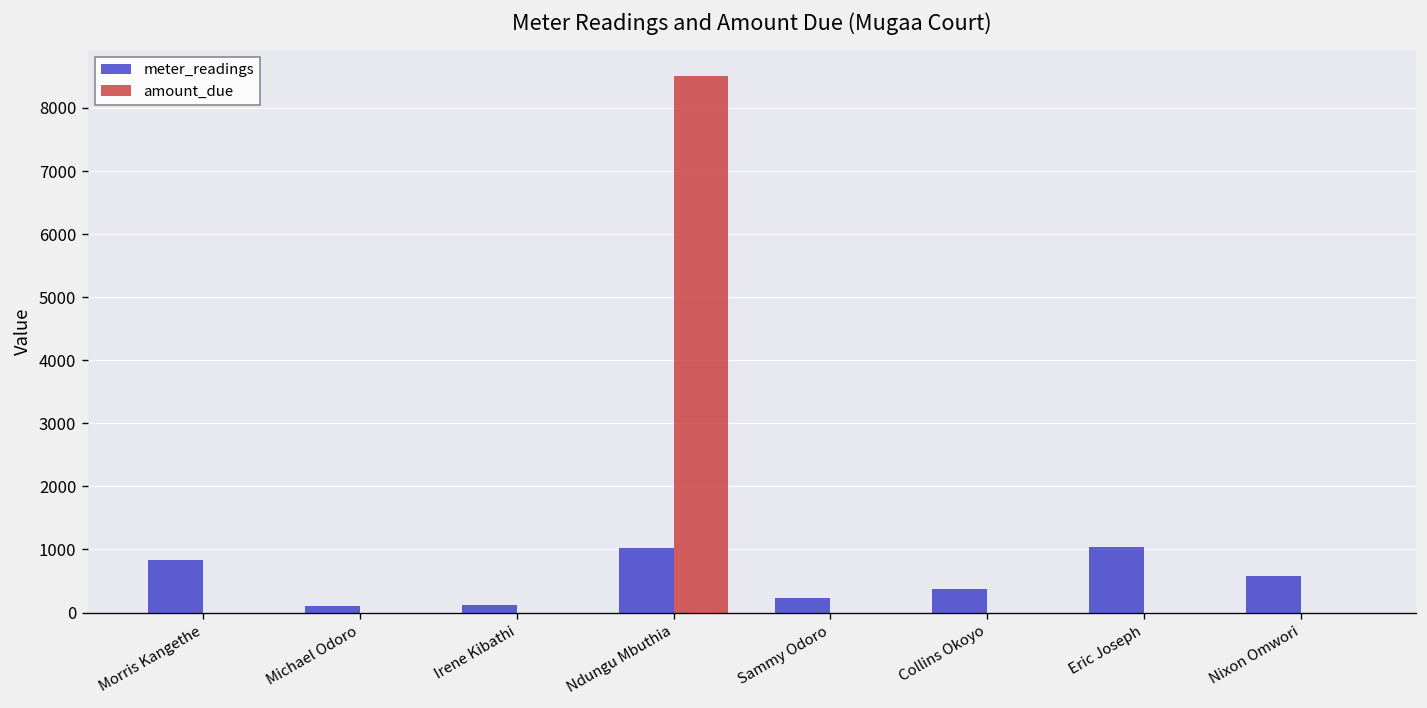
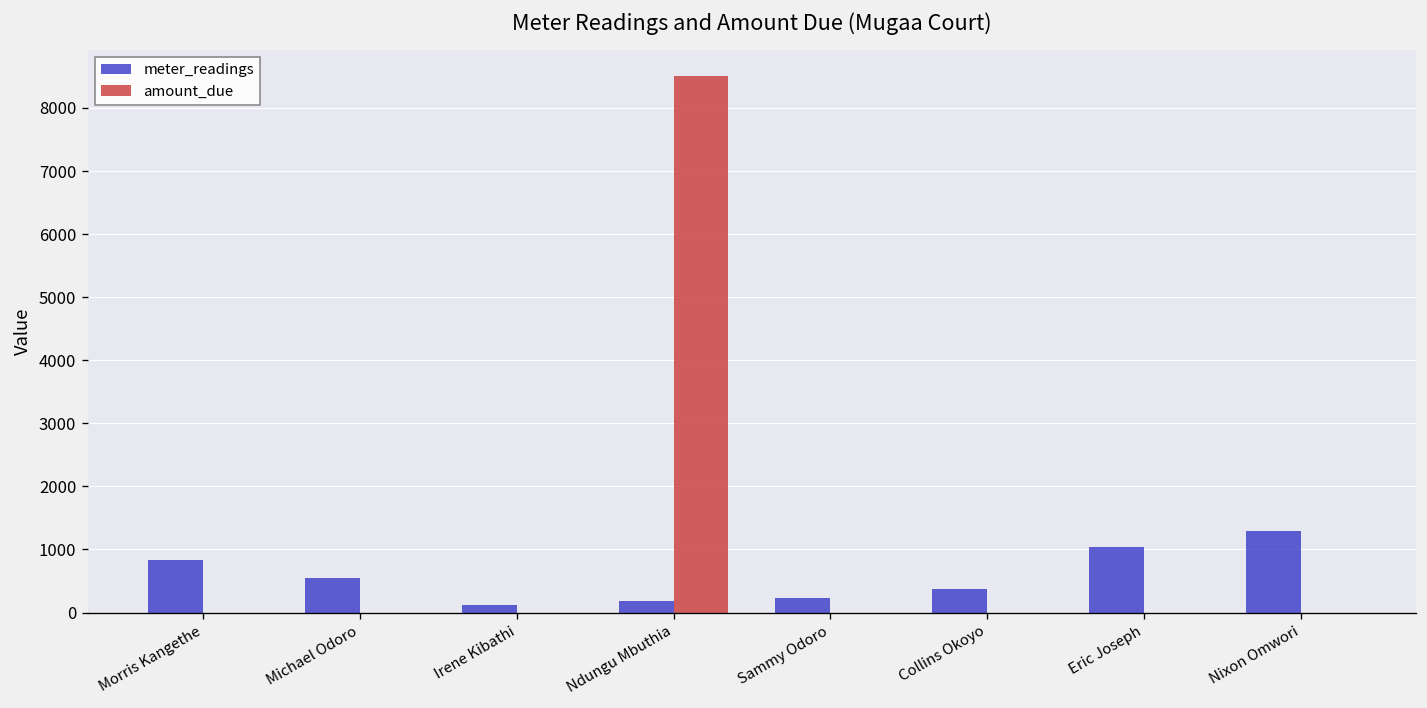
  {
    "meter_readings": {
      "Morris Kangethe": 800,
-     "Michael Odoro": 100,
+     "Michael Odoro": 500,
      "Irene Kibathi": 100,
-     "Ndungu Mbuthia": 1000,
+     "Ndungu Mbuthia": 200,
      "Sammy Odoro": 200,
      "Collins Okoyo": 400,
      "Eric Joseph": 1000,
-     "Nixon Omwori": 600
+     "Nixon Omwori": 1300
    },
    "amount_due": {
      "Morris Kangethe": 0,
      "Michael Odoro": 0,
      "Irene Kibathi": 0,
      "Ndungu Mbuthia": 8500,
      "Sammy Odoro": 0,
      "Collins Okoyo": 0,
      "Eric Joseph": 0,
      "Nixon Omwori": 0
    }
  }
